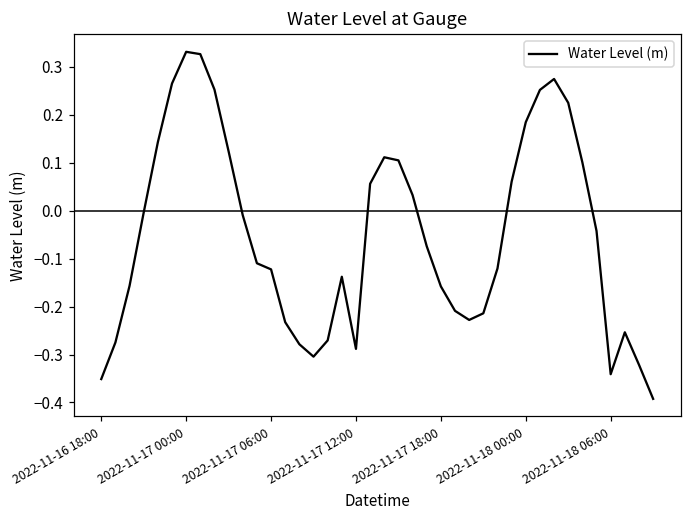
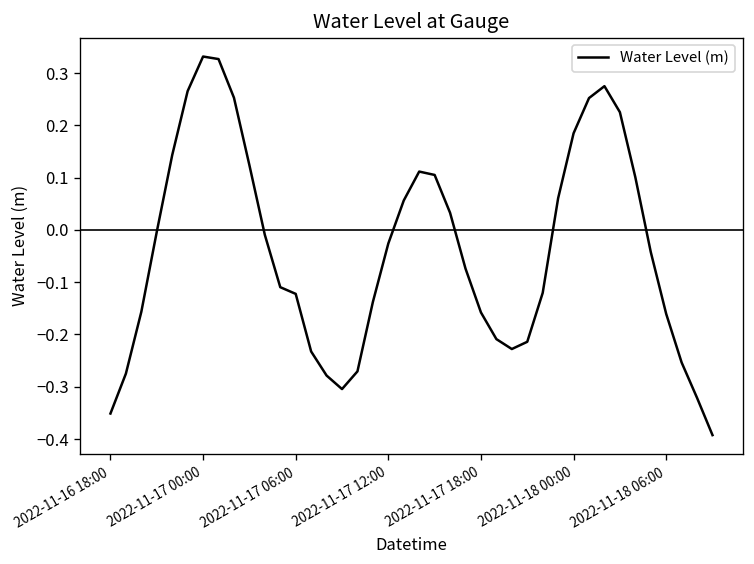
  {
    "2022-11-16 18:00": -0.35,
    "2022-11-17 00:00": 0.33,
    "2022-11-17 06:00": -0.12,
-   "2022-11-17 12:00": -0.29,
+   "2022-11-17 12:00": -0.03,
    "2022-11-17 18:00": -0.16,
    "2022-11-18 00:00": 0.18,
-   "2022-11-18 06:00": -0.34
+   "2022-11-18 06:00": -0.16
  }
